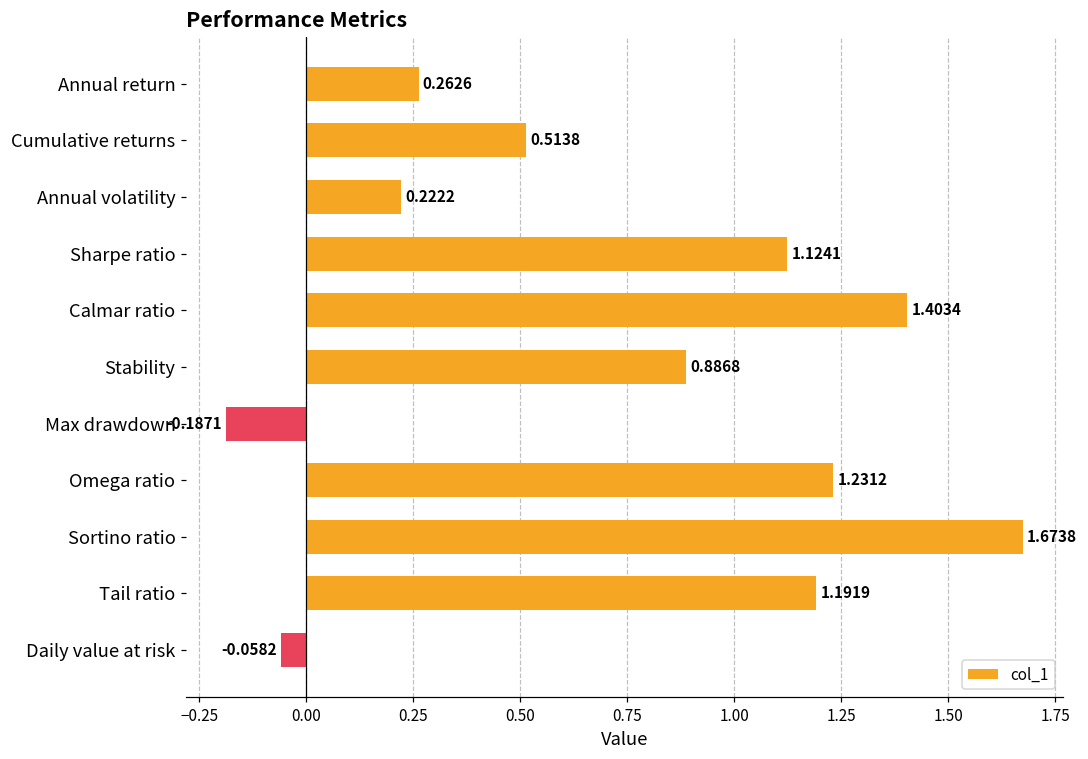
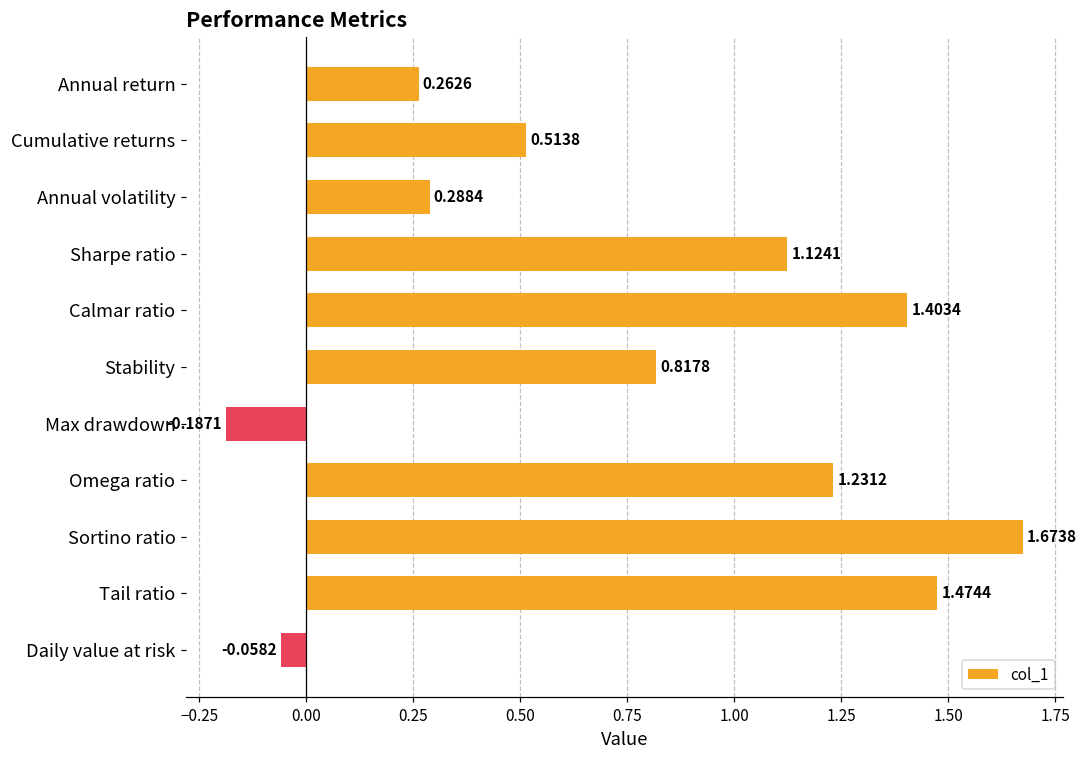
  {
    "Annual return": 0.2626,
    "Cumulative returns": 0.5138,
-   "Annual volatility": 0.2222,
+   "Annual volatility": 0.2884,
    "Sharpe ratio": 1.1241,
    "Calmar ratio": 1.4034,
-   "Stability": 0.8868,
+   "Stability": 0.8178,
    "Max drawdown": -0.1871,
    "Omega ratio": 1.2312,
    "Sortino ratio": 1.6738,
-   "Tail ratio": 1.1919,
+   "Tail ratio": 1.4744,
    "Daily value at risk": -0.0582
  }
